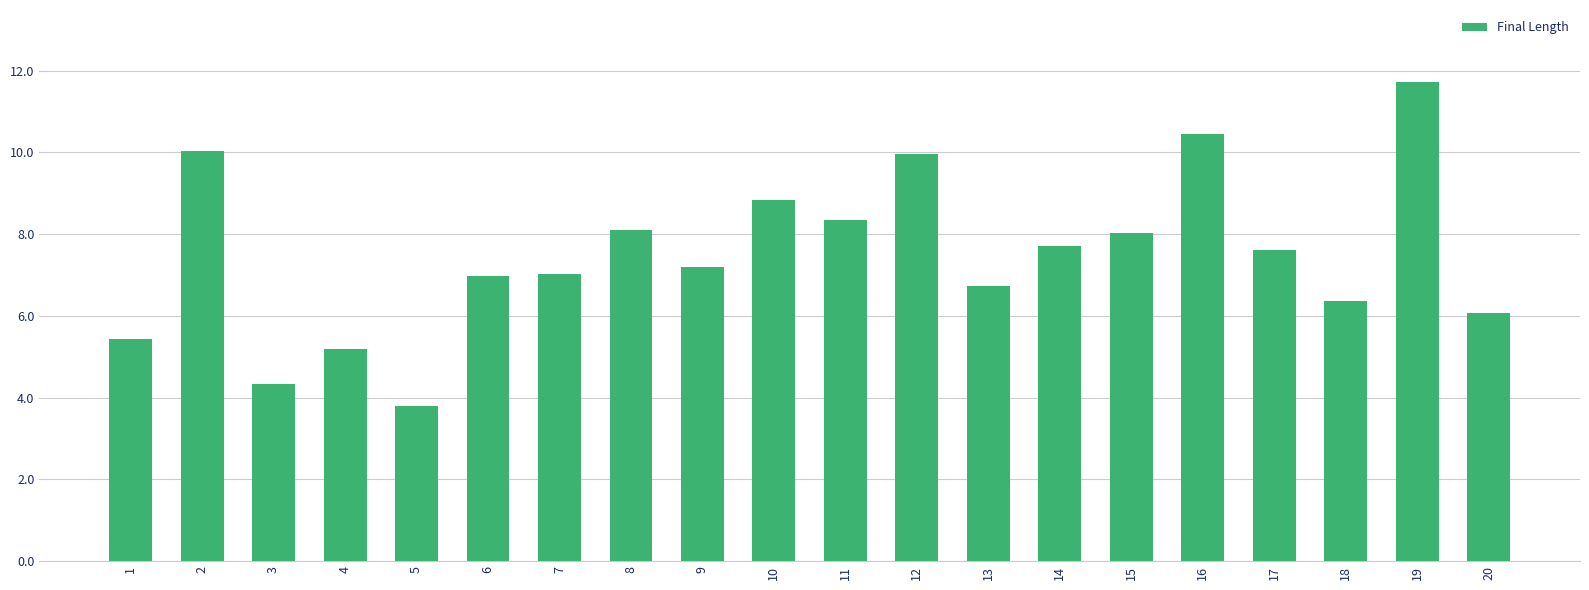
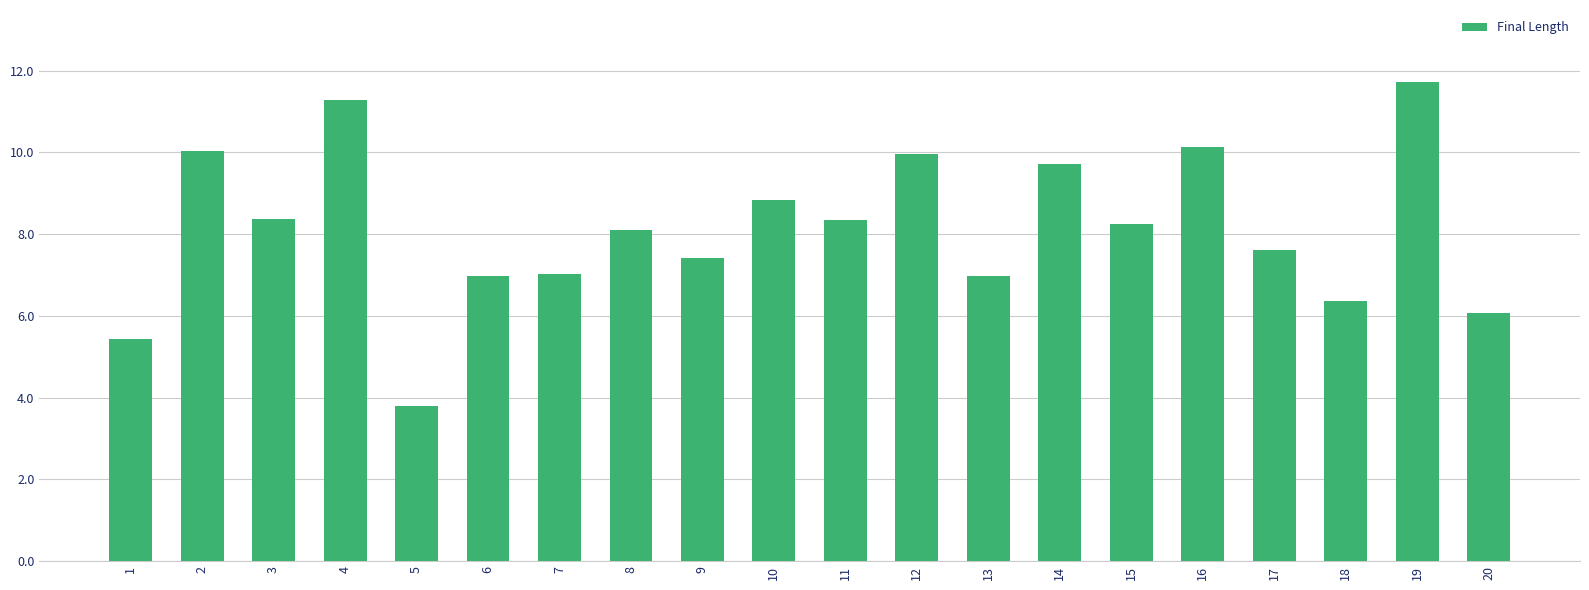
  {
    "1": 5.4,
    "2": 10.0,
-   "3": 4.3,
-   "4": 5.2,
+   "3": 8.4,
+   "4": 11.3,
    "5": 3.8,
    "6": 7.0,
    "7": 7.0,
    "8": 8.1,
-   "9": 7.2,
+   "9": 7.4,
    "10": 8.8,
    "11": 8.3,
    "12": 10.0,
-   "13": 6.7,
-   "14": 7.7,
-   "15": 8.0,
-   "16": 10.5,
+   "13": 7.0,
+   "14": 9.7,
+   "15": 8.3,
+   "16": 10.1,
    "17": 7.6,
    "18": 6.4,
    "19": 11.7,
    "20": 6.1
  }
